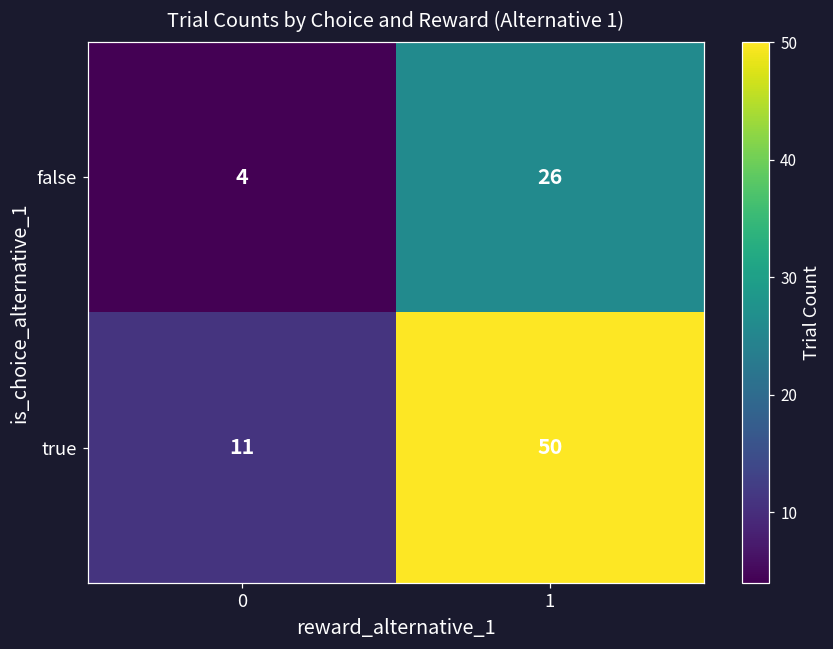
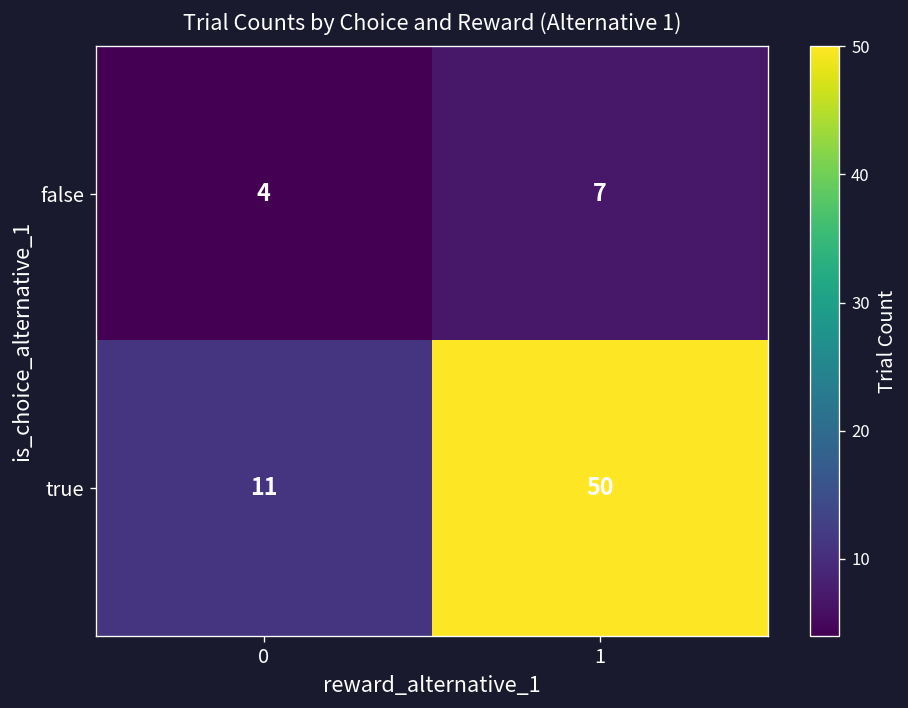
  {
    "false": {
      "0": 4,
-     "1": 26
+     "1": 7
    },
    "true": {
      "0": 11,
      "1": 50
    }
  }
